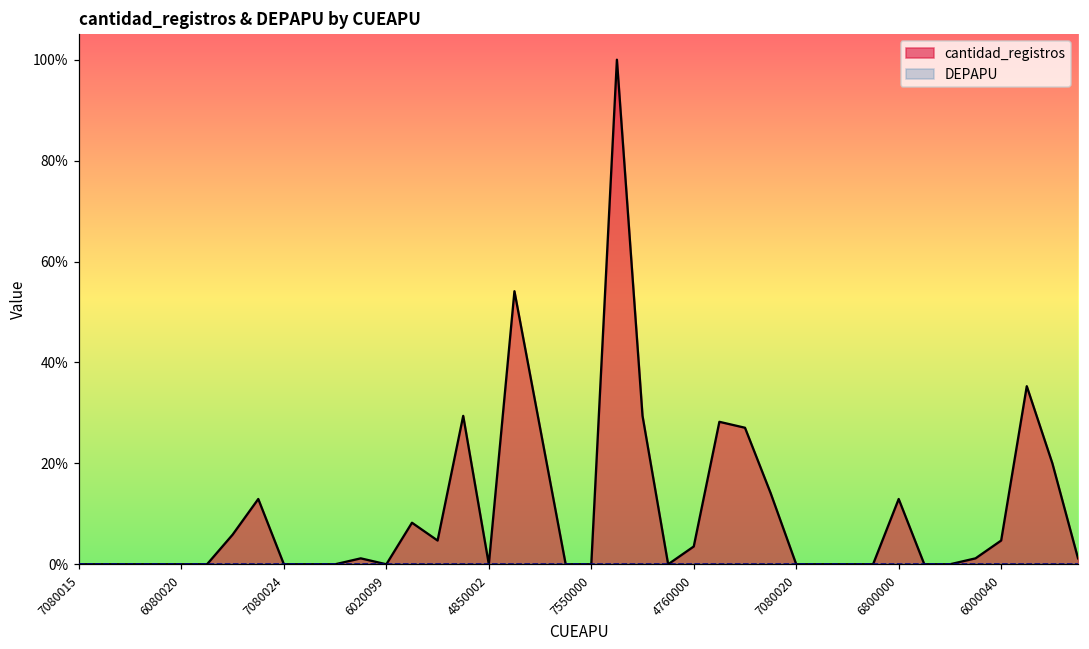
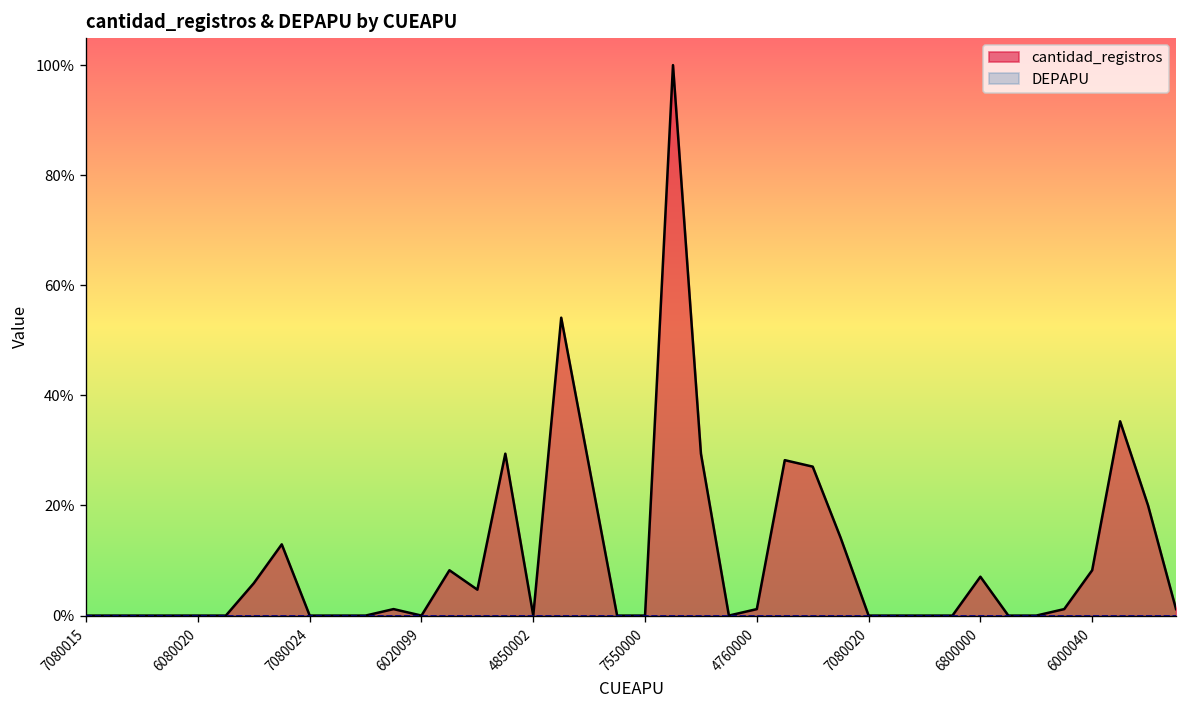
  {
    "cantidad_registros": {
-     "4760000": "4%",
-     "6800000": "13%",
-     "6000040": "5%"
+     "4760000": "1%",
+     "6800000": "7%",
+     "6000040": "8%"
    },
    "DEPAPU": {
      "4760000": "0%",
      "6800000": "0%",
      "6000040": "0%"
    }
  }
